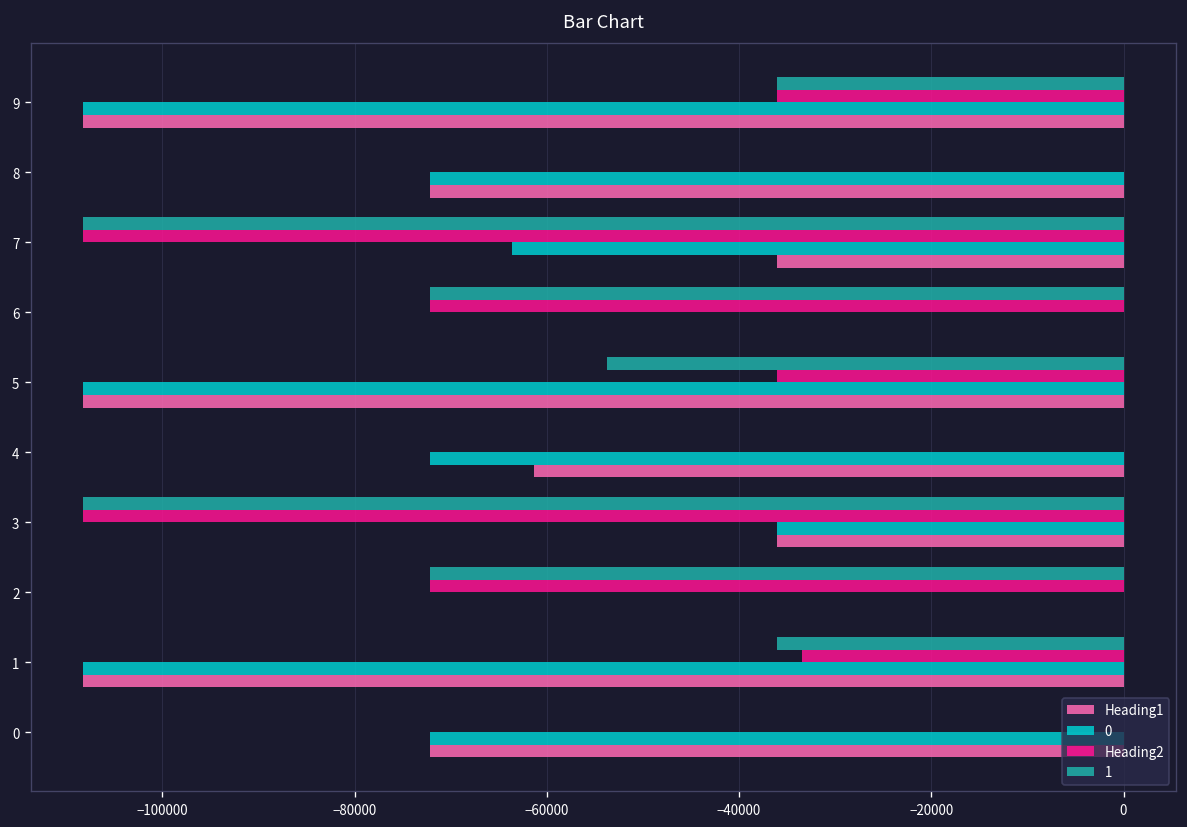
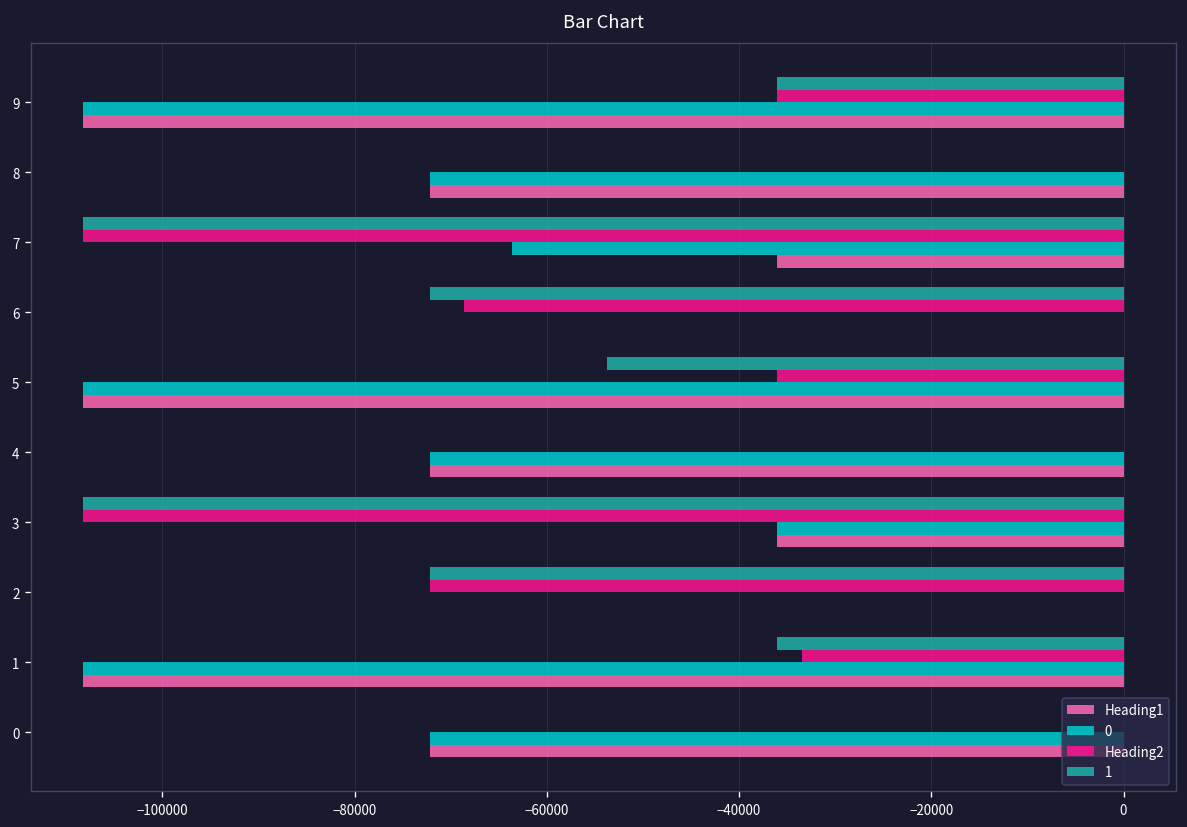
  {
    "Heading1": {
      "9": -108000,
      "8": -72000,
      "7": -36000,
      "5": -108000,
-     "4": -61000,
+     "4": -72000,
      "3": -36000,
      "1": -108000,
      "0": -72000
    },
    "Heading2": {
      "9": -36000,
      "7": -108000,
-     "6": -72000,
+     "6": -69000,
      "5": -36000,
      "3": -108000,
      "2": -72000,
      "1": -33000
    }
  }
